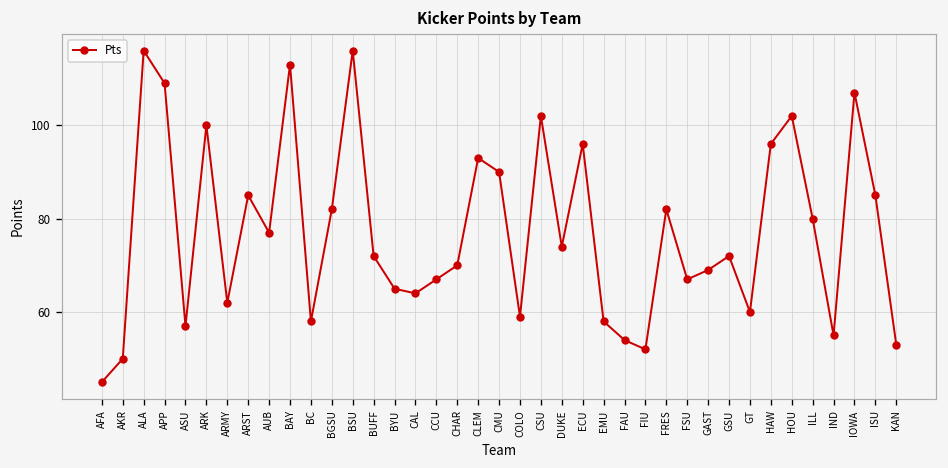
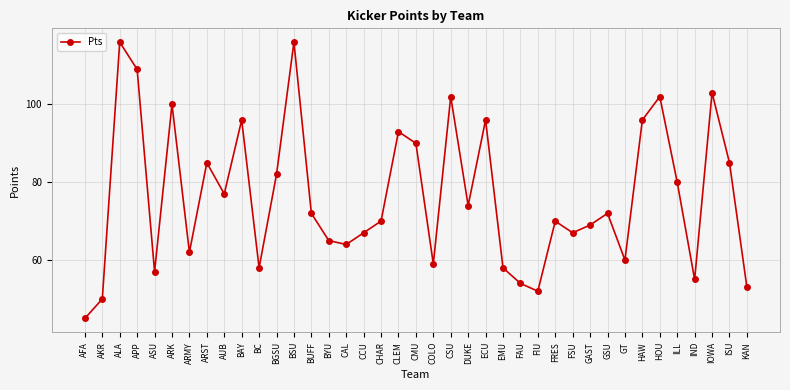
  {
    "AFA": 45,
    "AKR": 50,
    "ALA": 116,
    "APP": 109,
    "ASU": 57,
    "ARK": 100,
    "ARMY": 62,
    "ARST": 85,
    "AUB": 77,
-   "BAY": 113,
+   "BAY": 96,
    "BC": 58,
    "BGSU": 82,
    "BSU": 116,
    "BUFF": 72,
    "BYU": 65,
    "CAL": 64,
    "CCU": 67,
    "CHAR": 70,
    "CLEM": 93,
    "CMU": 90,
    "COLO": 59,
    "CSU": 102,
    "DUKE": 74,
    "ECU": 96,
    "EMU": 58,
    "FAU": 54,
    "FIU": 52,
-   "FRES": 82,
+   "FRES": 70,
    "FSU": 67,
    "GAST": 69,
    "GSU": 72,
    "GT": 60,
    "HAW": 96,
    "HOU": 102,
    "ILL": 80,
    "IND": 55,
-   "IOWA": 107,
+   "IOWA": 103,
    "ISU": 85,
    "KAN": 53
  }
